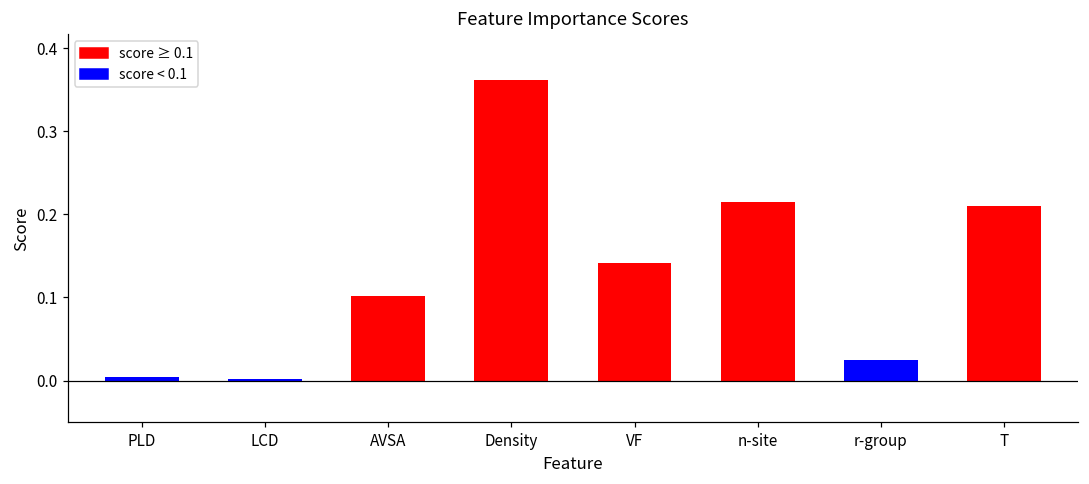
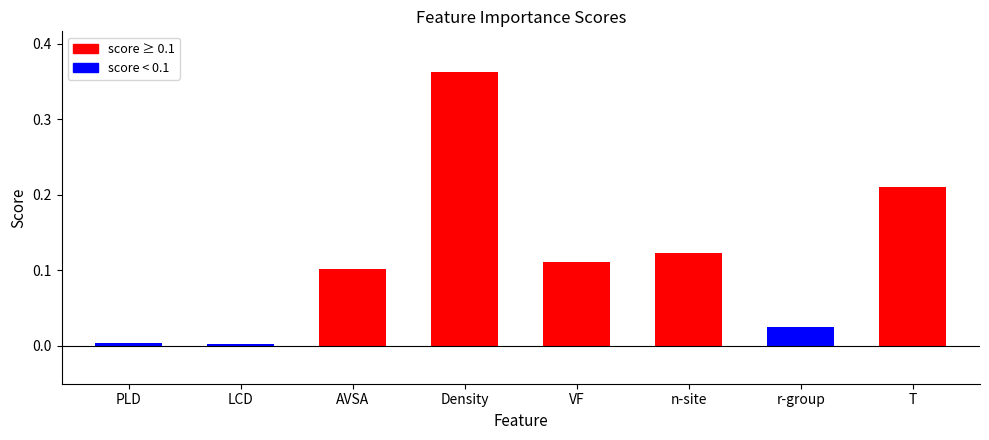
  {
    "PLD": 0.00,
    "AVSA": 0.10,
    "Density": 0.36,
-   "VF": 0.14,
-   "n-site": 0.21,
+   "VF": 0.11,
+   "n-site": 0.12,
    "r-group": 0.02,
    "T": 0.21
  }
